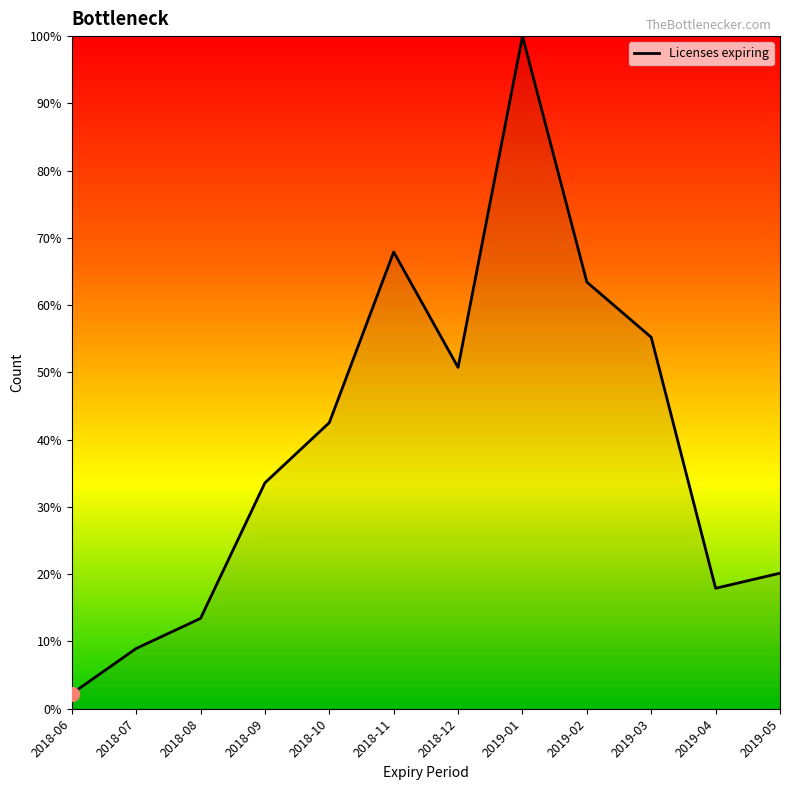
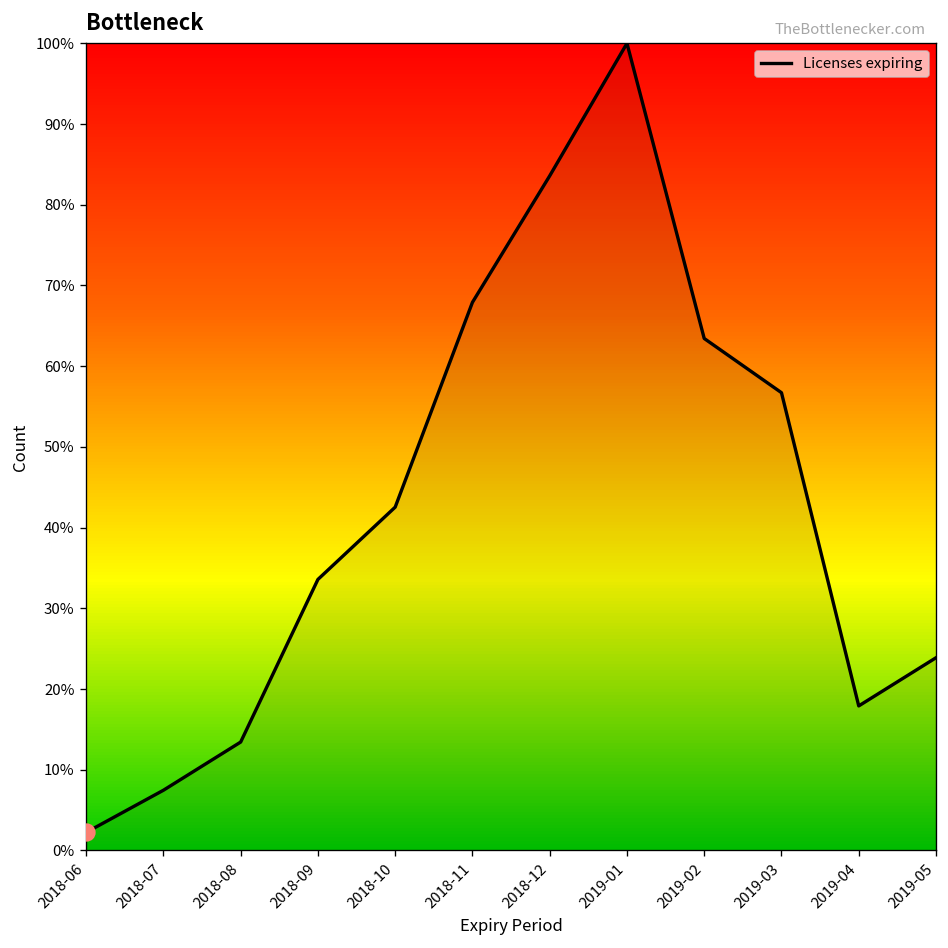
  {
    "Licenses expiring": {
-     "2018-07": "9%",
+     "2018-07": "7%",
      "2018-08": "13%",
      "2018-09": "34%",
      "2018-10": "43%",
      "2018-11": "68%",
-     "2018-12": "51%",
+     "2018-12": "84%",
      "2019-01": "100%",
      "2019-02": "63%",
-     "2019-03": "55%",
+     "2019-03": "57%",
      "2019-04": "18%",
-     "2019-05": "20%"
+     "2019-05": "24%"
    }
  }
